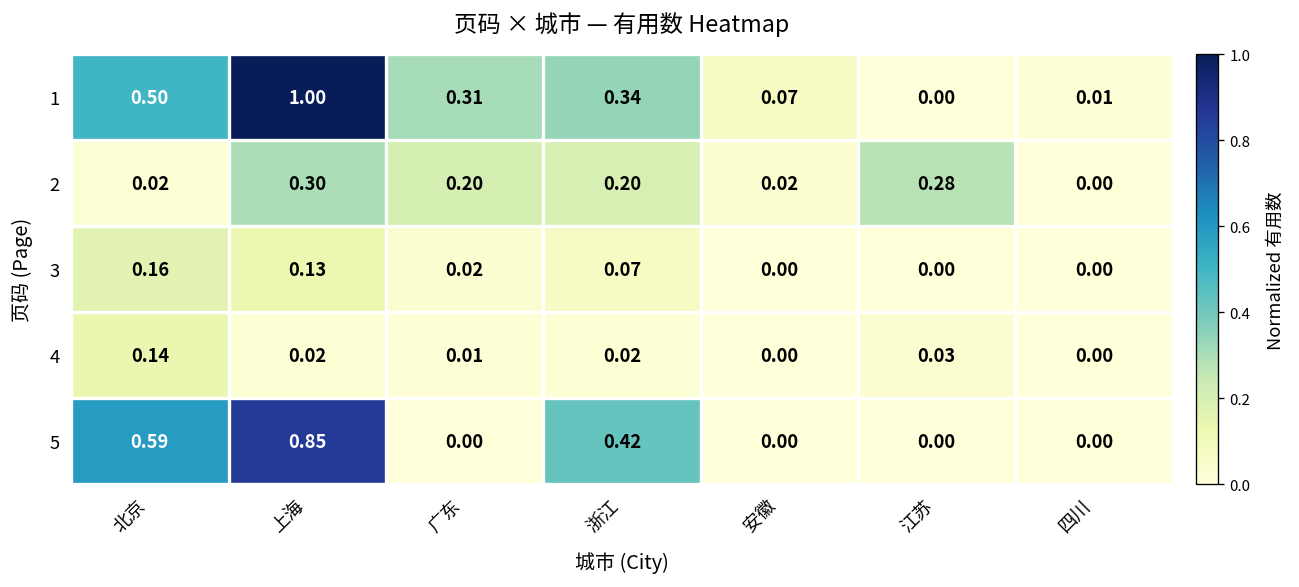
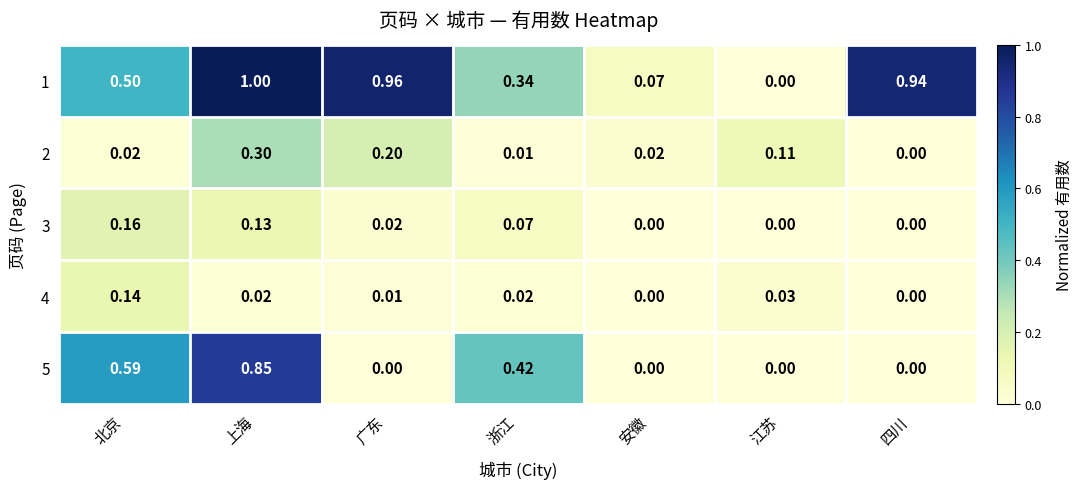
  {
    "1": {
      "北京": 0.50,
      "上海": 1.00,
-     "广东": 0.31,
+     "广东": 0.96,
      "浙江": 0.34,
      "安徽": 0.07,
      "江苏": 0.00,
-     "四川": 0.01
+     "四川": 0.94
    },
    "2": {
      "北京": 0.02,
      "上海": 0.30,
      "广东": 0.20,
-     "浙江": 0.20,
+     "浙江": 0.01,
      "安徽": 0.02,
-     "江苏": 0.28,
+     "江苏": 0.11,
      "四川": 0.00
    },
    "3": {
      "北京": 0.16,
      "上海": 0.13,
      "广东": 0.02,
      "浙江": 0.07,
      "安徽": 0.00,
      "江苏": 0.00,
      "四川": 0.00
    },
    "4": {
      "北京": 0.14,
      "上海": 0.02,
      "广东": 0.01,
      "浙江": 0.02,
      "安徽": 0.00,
      "江苏": 0.03,
      "四川": 0.00
    },
    "5": {
      "北京": 0.59,
      "上海": 0.85,
      "广东": 0.00,
      "浙江": 0.42,
      "安徽": 0.00,
      "江苏": 0.00,
      "四川": 0.00
    }
  }
